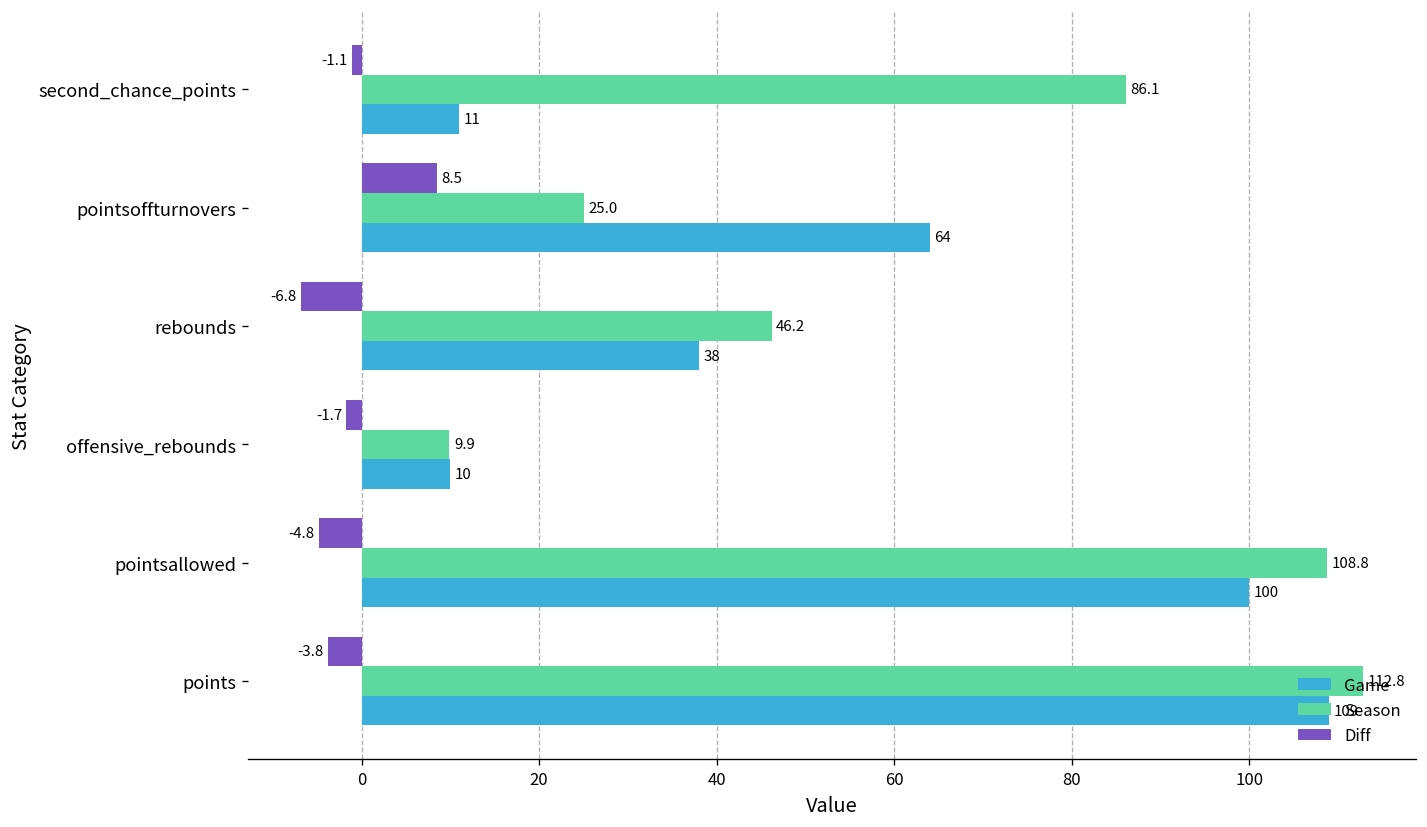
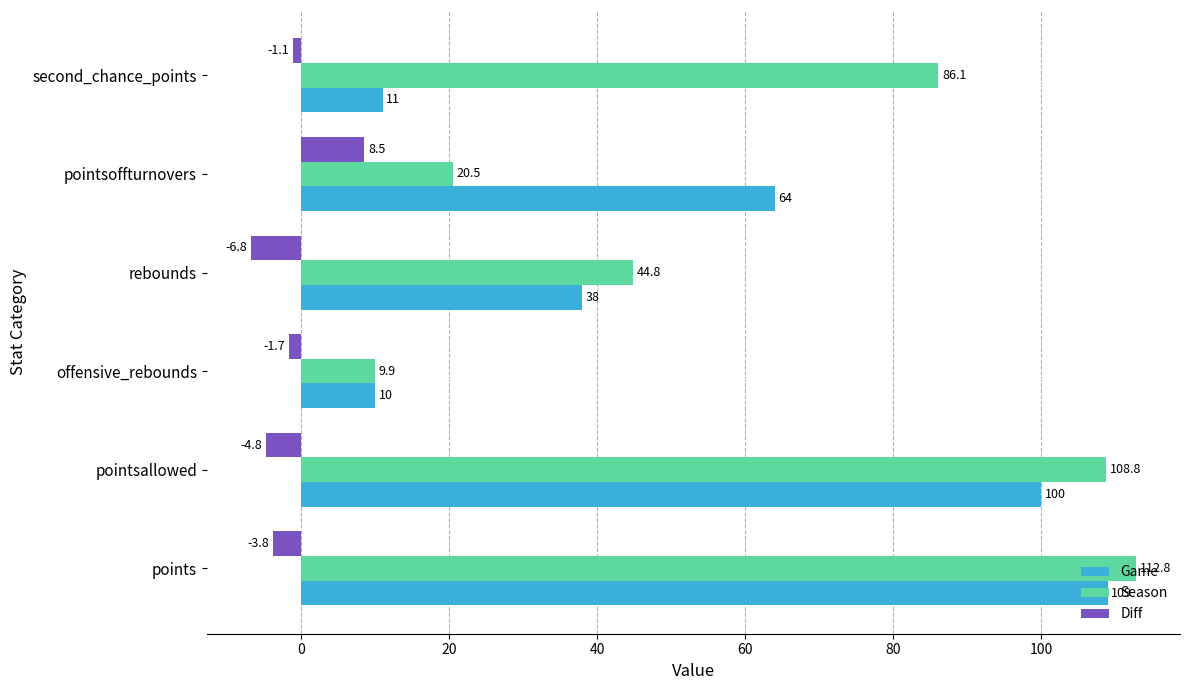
  {
    "Game": {
      "second_chance_points": 11,
      "pointsoffturnovers": 64,
      "rebounds": 38,
      "offensive_rebounds": 10,
      "pointsallowed": 100,
      "points": 109
    },
    "Season": {
      "second_chance_points": 86.1,
-     "pointsoffturnovers": 25.0,
-     "rebounds": 46.2,
+     "pointsoffturnovers": 20.5,
+     "rebounds": 44.8,
      "offensive_rebounds": 9.9,
      "pointsallowed": 108.8,
      "points": 112.8
    },
    "Diff": {
      "second_chance_points": -1.1,
      "pointsoffturnovers": 8.5,
      "rebounds": -6.8,
      "offensive_rebounds": -1.7,
      "pointsallowed": -4.8,
      "points": -3.8
    }
  }
